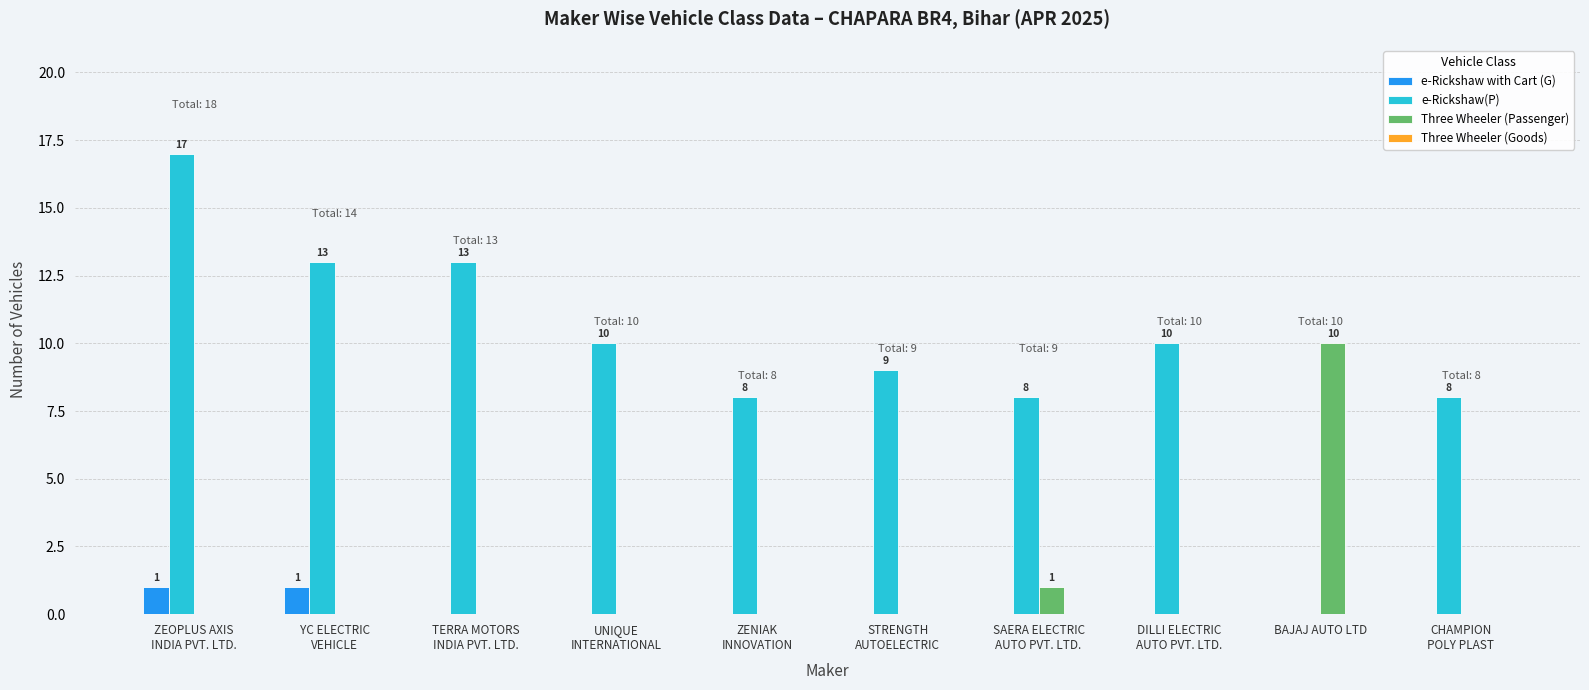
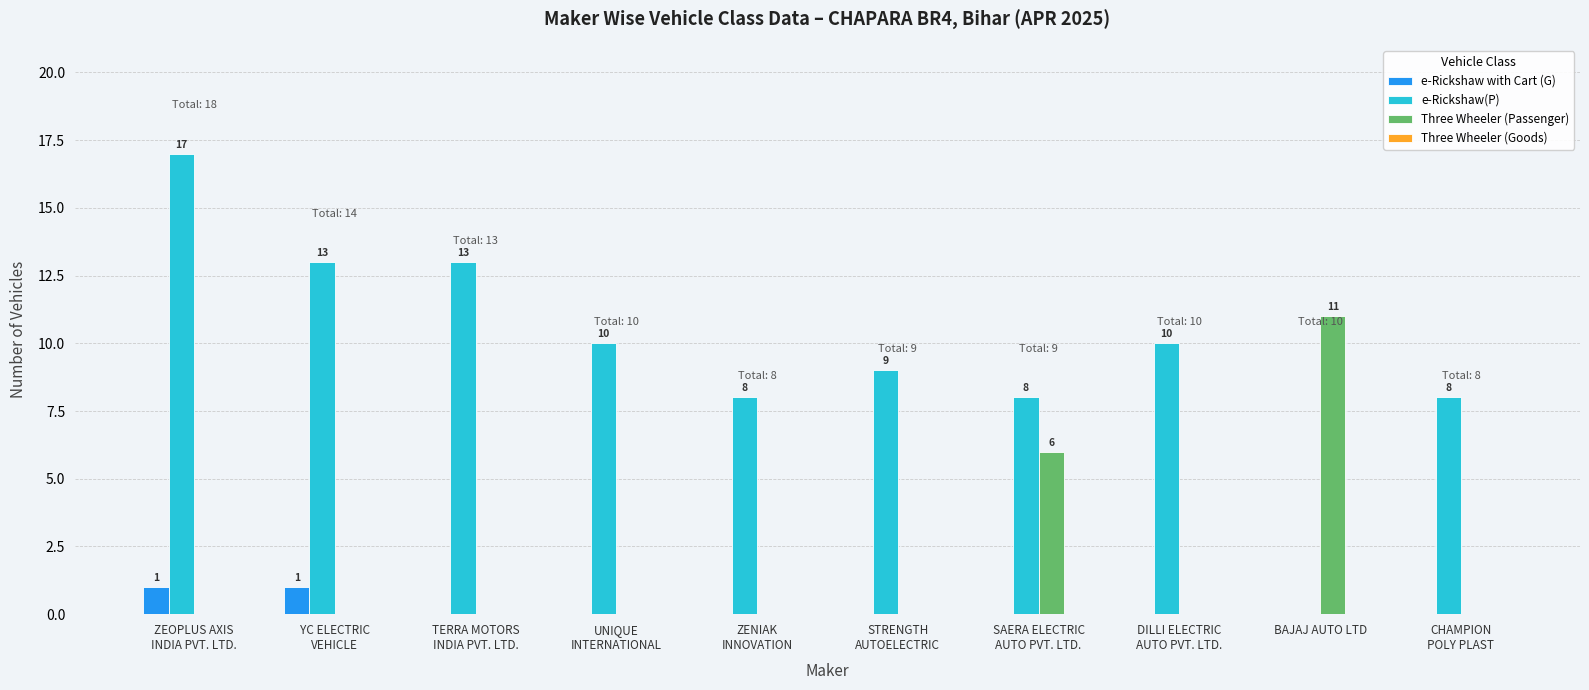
  {
    "Three Wheeler (Passenger)": {
-     "SAERA ELECTRIC AUTO PVT. LTD.": 1,
-     "BAJAJ AUTO LTD": 10
+     "SAERA ELECTRIC AUTO PVT. LTD.": 6,
+     "BAJAJ AUTO LTD": 11
    },
    "Three Wheeler (Goods)": {
      "ZEOPLUS AXIS INDIA PVT. LTD.": 0.0,
      "YC ELECTRIC VEHICLE": 0.0,
      "TERRA MOTORS INDIA PVT. LTD.": 0.0,
      "UNIQUE INTERNATIONAL": 0.0,
      "ZENIAK INNOVATION": 0.0,
      "STRENGTH AUTOELECTRIC": 0.0,
      "SAERA ELECTRIC AUTO PVT. LTD.": 0.0,
      "DILLI ELECTRIC AUTO PVT. LTD.": 0.0,
      "BAJAJ AUTO LTD": 0.0,
      "CHAMPION POLY PLAST": 0.0
    }
  }
